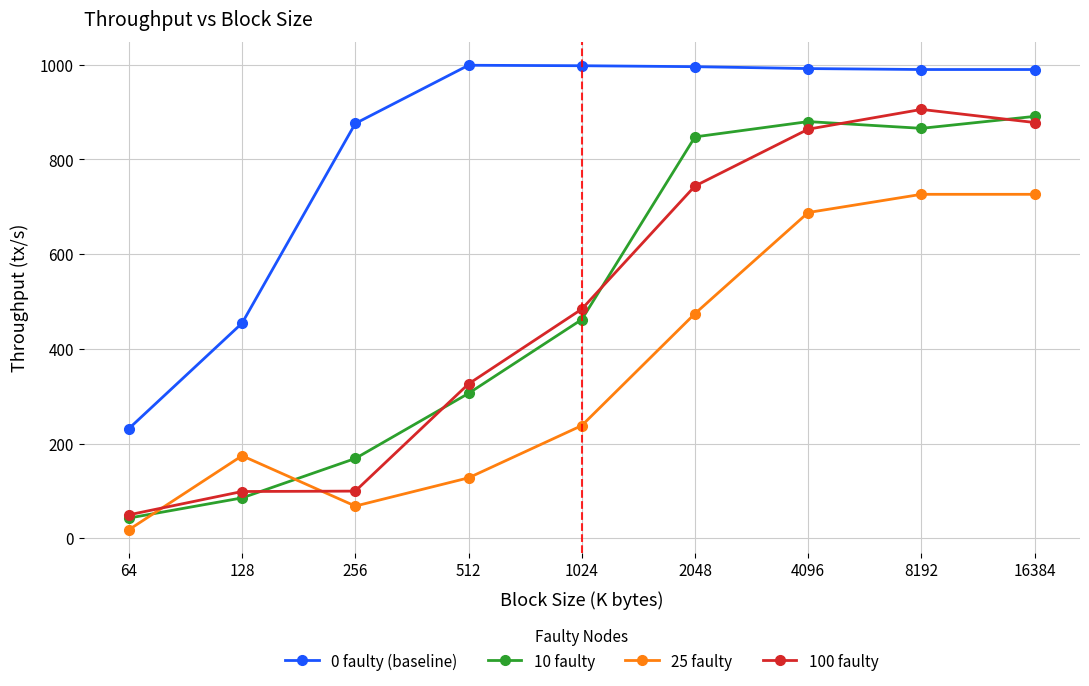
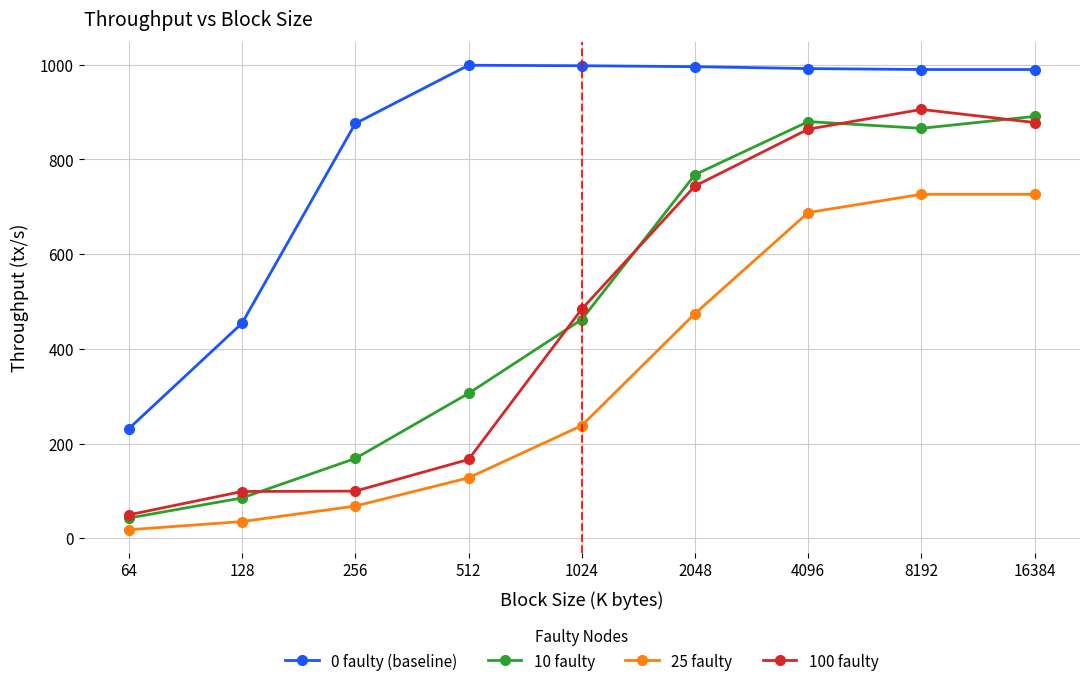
  {
    "0 faulty (baseline)": {
      "64": 230,
      "128": 450,
      "256": 880,
      "512": 1000,
      "1024": 1000,
      "2048": 1000,
      "4096": 990,
      "8192": 990,
      "16384": 990
    },
    "10 faulty": {
      "64": 40,
      "128": 90,
      "256": 170,
      "512": 310,
      "1024": 460,
-     "2048": 850,
+     "2048": 770,
      "4096": 880,
      "8192": 870,
      "16384": 890
    },
    "25 faulty": {
      "64": 20,
-     "128": 170,
+     "128": 40,
      "256": 70,
      "512": 130,
      "1024": 240,
      "2048": 470,
      "4096": 690,
      "8192": 730,
      "16384": 730
    },
    "100 faulty": {
      "64": 50,
      "128": 100,
      "256": 100,
-     "512": 330,
+     "512": 170,
      "1024": 480,
      "2048": 740,
      "4096": 860,
      "8192": 910,
      "16384": 880
    }
  }
